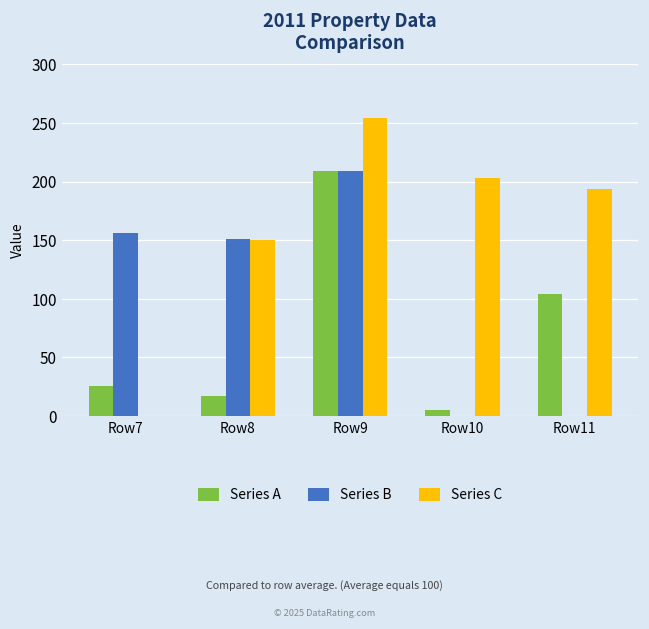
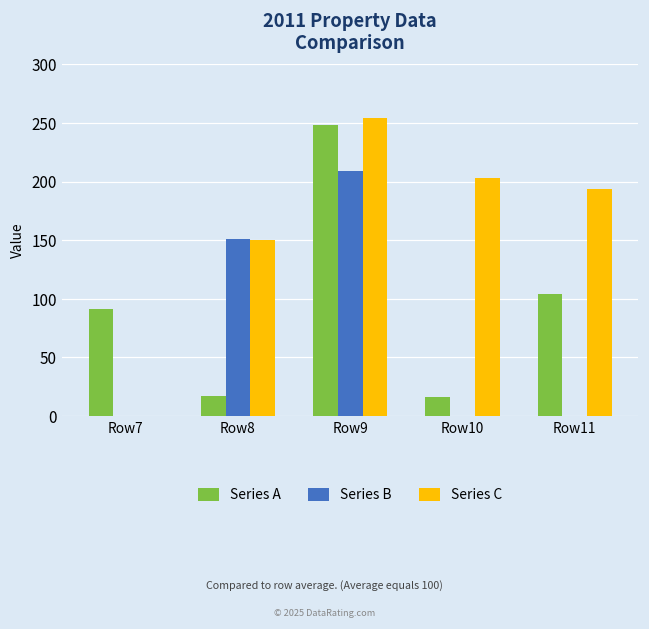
  {
    "Series A": {
-     "Row7": 26,
+     "Row7": 91,
      "Row8": 17,
-     "Row9": 209,
-     "Row10": 5,
+     "Row9": 248,
+     "Row10": 16,
      "Row11": 104
    },
    "Series B": {
-     "Row7": 156,
+     "Row7": 0,
      "Row8": 151,
      "Row9": 209,
      "Row10": 0,
      "Row11": 0
    },
    "Series C": {
      "Row7": 0,
      "Row8": 150,
      "Row9": 254,
      "Row10": 203,
      "Row11": 194
    }
  }
